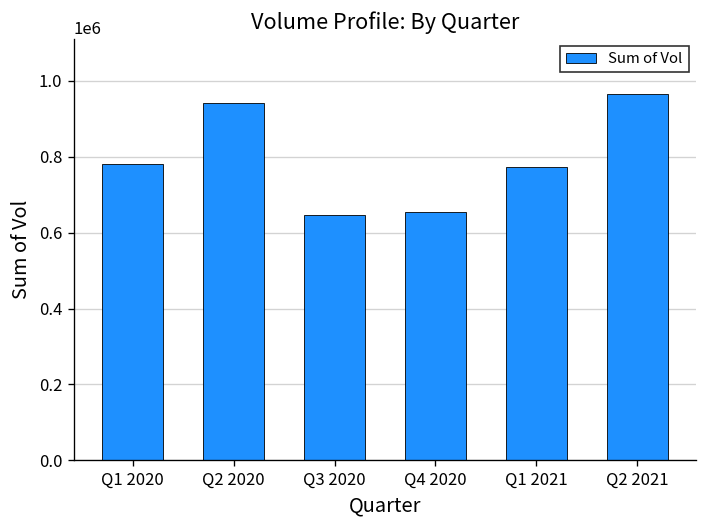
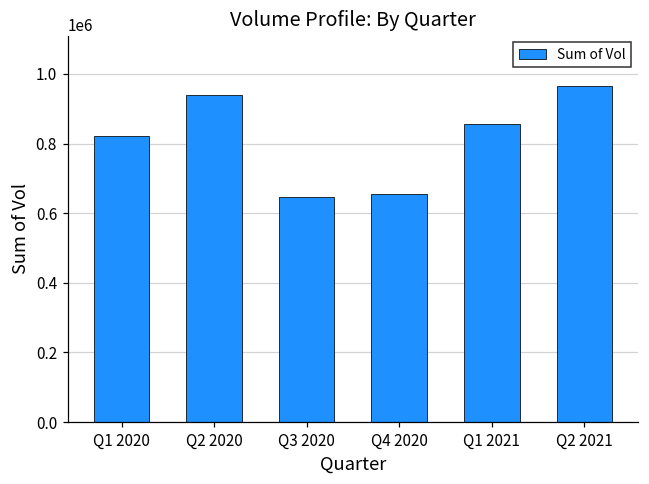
  {
-   "Q1 2020": 780000,
+   "Q1 2020": 820000,
    "Q2 2020": 940000,
    "Q3 2020": 650000,
    "Q4 2020": 660000,
-   "Q1 2021": 770000,
+   "Q1 2021": 860000,
    "Q2 2021": 970000
  }
